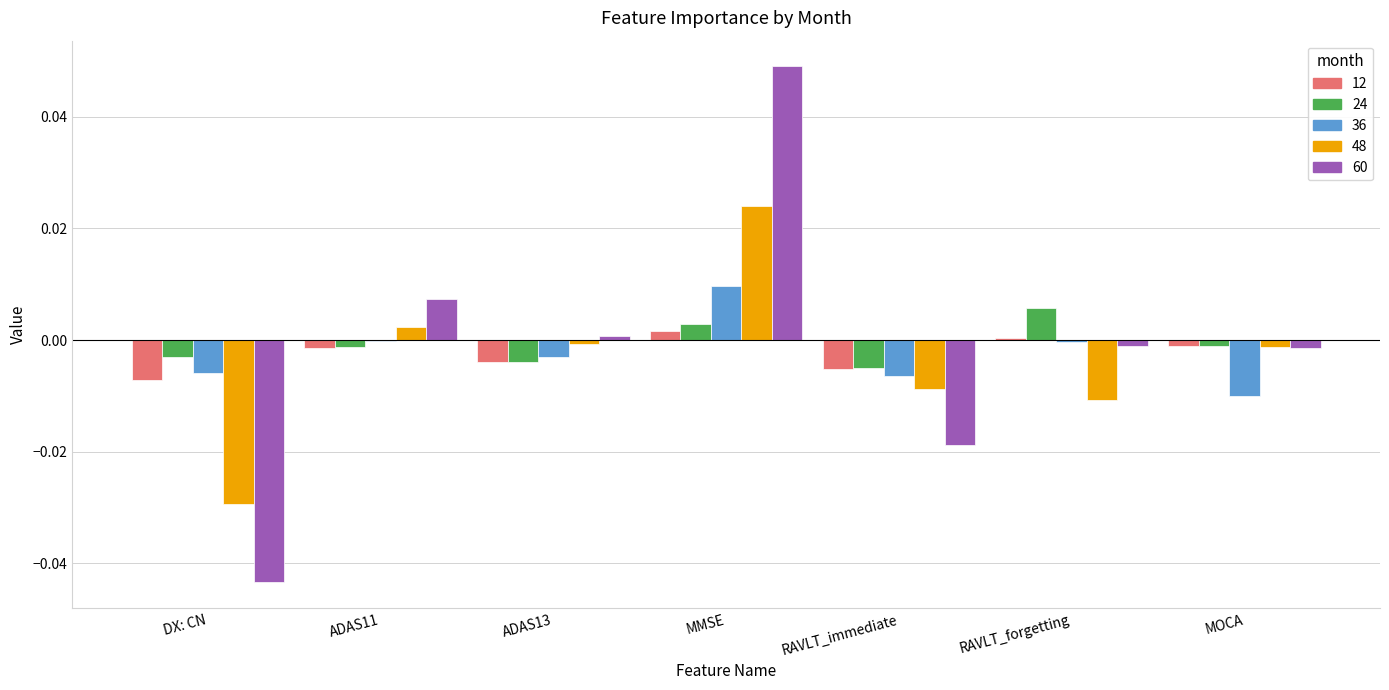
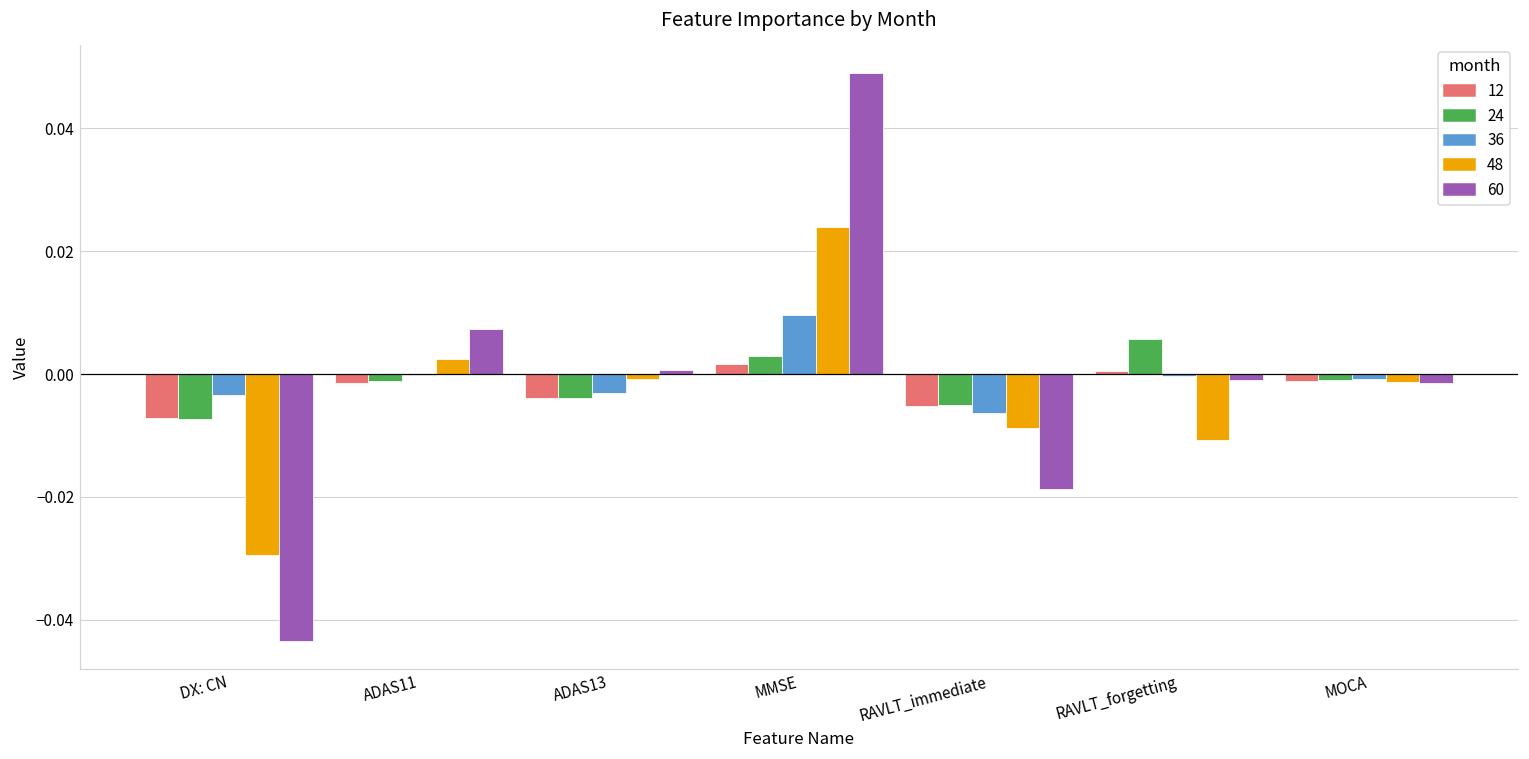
  {
    "12": {
      "DX: CN": -0.007,
      "ADAS11": -0.001,
      "ADAS13": -0.004,
      "MMSE": 0.002,
      "RAVLT_immediate": -0.005,
      "MOCA": -0.001
    },
    "24": {
-     "DX: CN": -0.003,
+     "DX: CN": -0.007,
      "ADAS11": -0.001,
      "ADAS13": -0.004,
      "MMSE": 0.003,
      "RAVLT_immediate": -0.005,
      "RAVLT_forgetting": 0.006,
      "MOCA": -0.001
    },
    "36": {
-     "DX: CN": -0.006,
+     "DX: CN": -0.003,
      "ADAS13": -0.003,
      "MMSE": 0.010,
      "RAVLT_immediate": -0.006,
-     "MOCA": -0.010
+     "MOCA": -0.001
    },
    "48": {
      "DX: CN": -0.029,
      "ADAS11": 0.002,
      "ADAS13": -0.001,
      "MMSE": 0.024,
      "RAVLT_immediate": -0.009,
      "RAVLT_forgetting": -0.011,
      "MOCA": -0.001
    },
    "60": {
      "DX: CN": -0.043,
      "ADAS11": 0.007,
      "ADAS13": 0.001,
      "MMSE": 0.049,
      "RAVLT_immediate": -0.019,
      "RAVLT_forgetting": -0.001,
      "MOCA": -0.001
    }
  }
